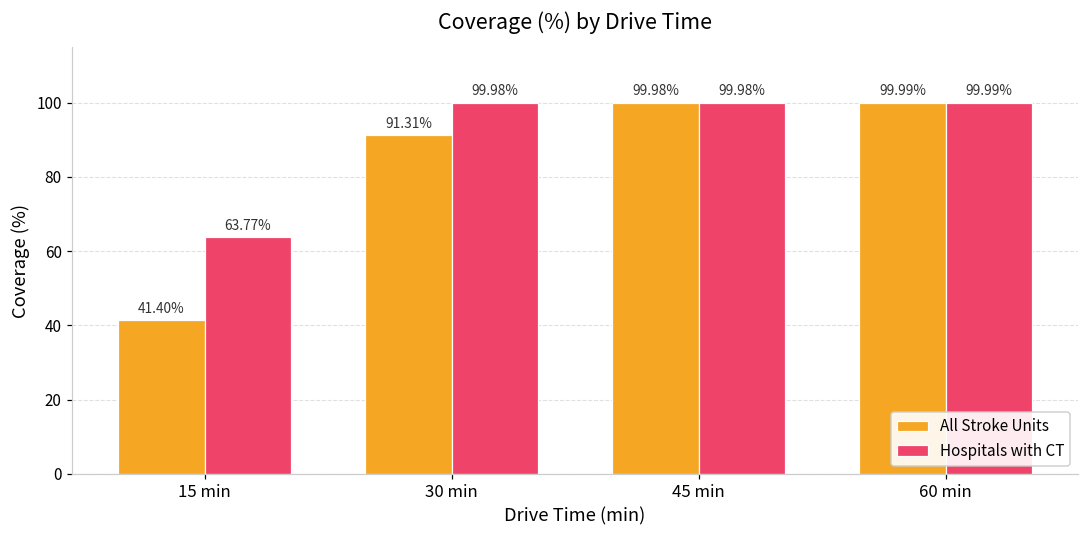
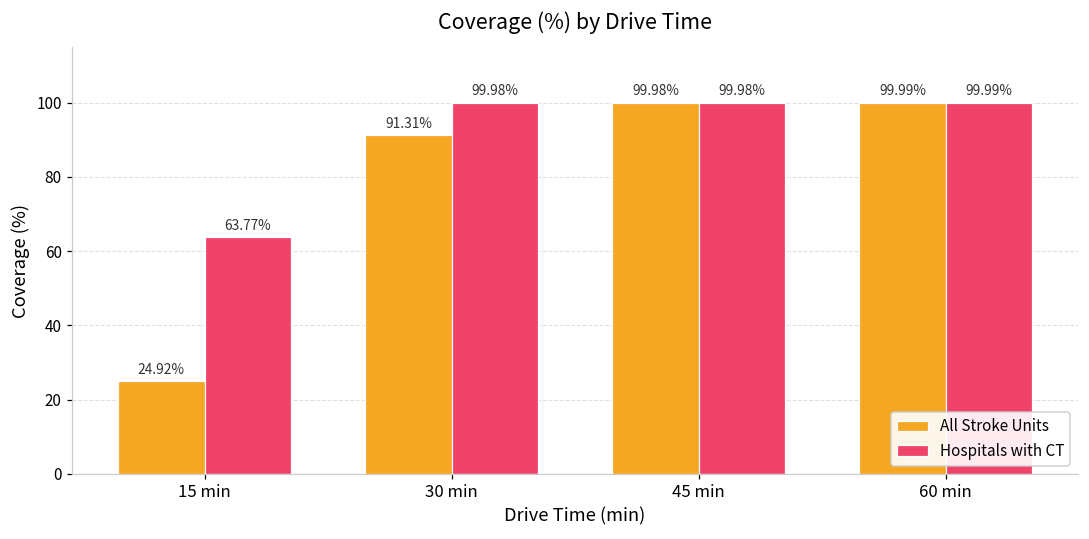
  {
    "All Stroke Units": {
-     "15 min": "41.40%",
+     "15 min": "24.92%",
      "30 min": "91.31%",
      "45 min": "99.98%",
      "60 min": "99.99%"
    },
    "Hospitals with CT": {
      "15 min": "63.77%",
      "30 min": "99.98%",
      "45 min": "99.98%",
      "60 min": "99.99%"
    }
  }
